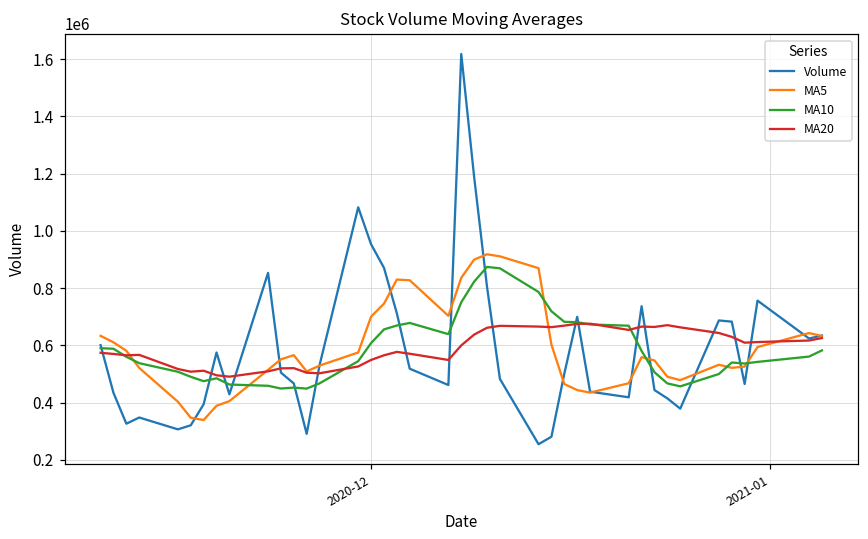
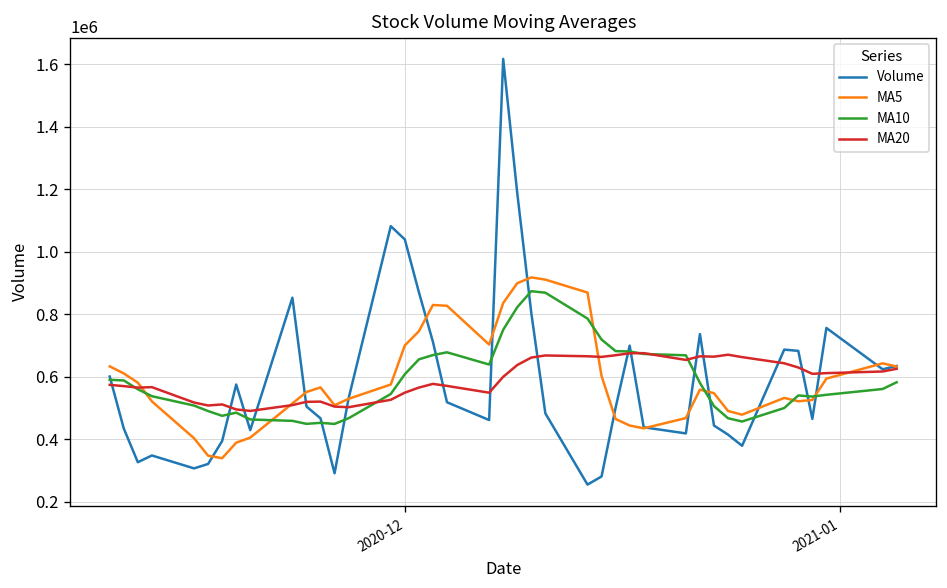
  {
    "Volume": {
-     "2020-12": 950000
+     "2020-12": 1040000
    },
    "MA5": {
      "2020-12": 700000
    },
    "MA10": {
      "2020-12": 610000
    },
    "MA20": {
      "2020-12": 550000
    }
  }
